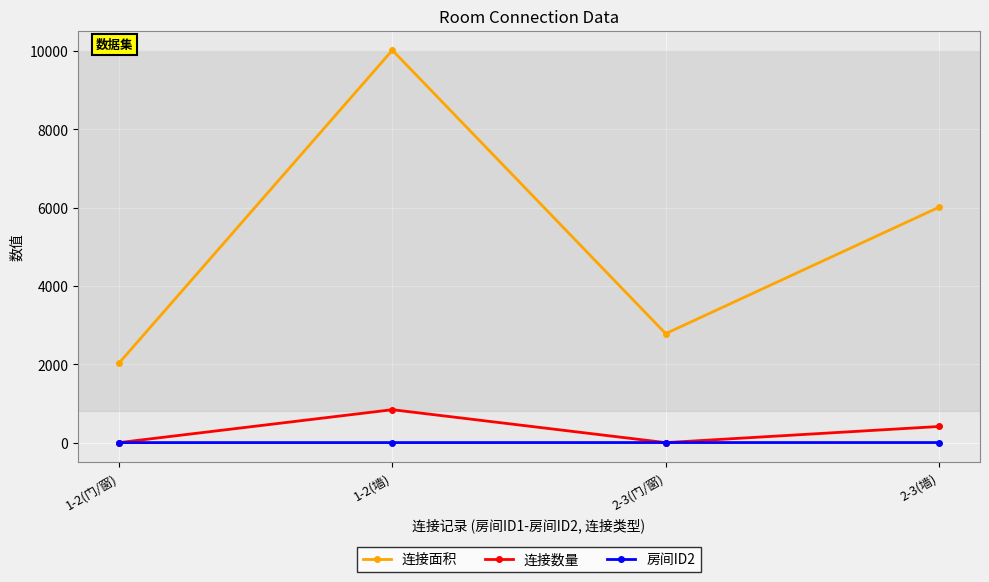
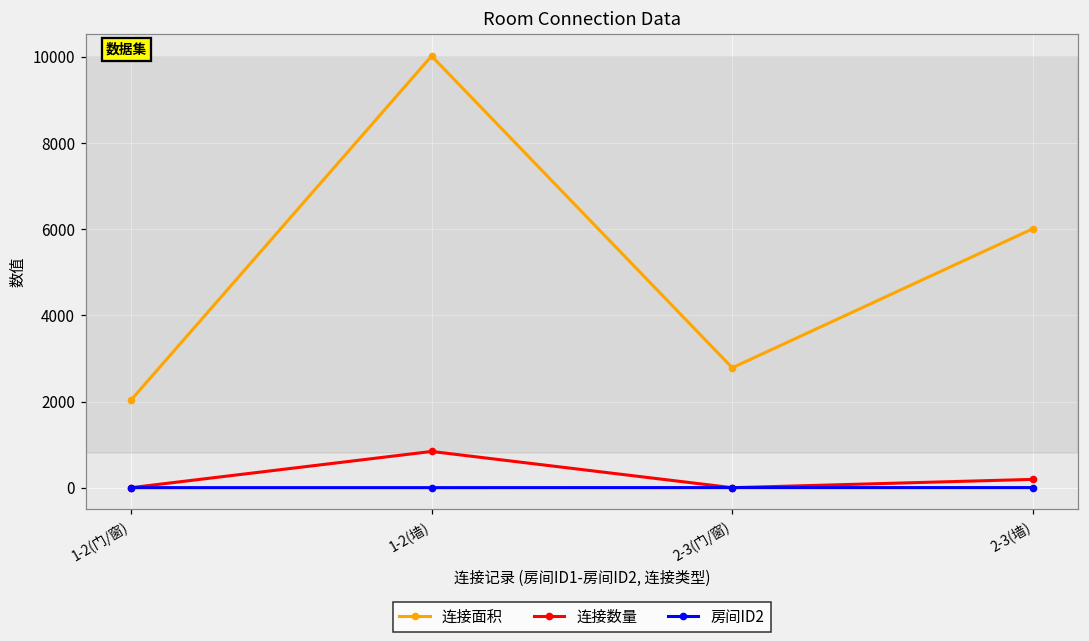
  {
    "连接面积": {
      "1-2(门/窗)": 2000,
      "1-2(墙)": 10000,
      "2-3(门/窗)": 2800,
      "2-3(墙)": 6000
    },
    "连接数量": {
      "1-2(墙)": 800,
-     "2-3(墙)": 400
+     "2-3(墙)": 200
    },
    "房间ID2": {
      "1-2(墙)": 0,
      "2-3(墙)": 0
    }
  }
